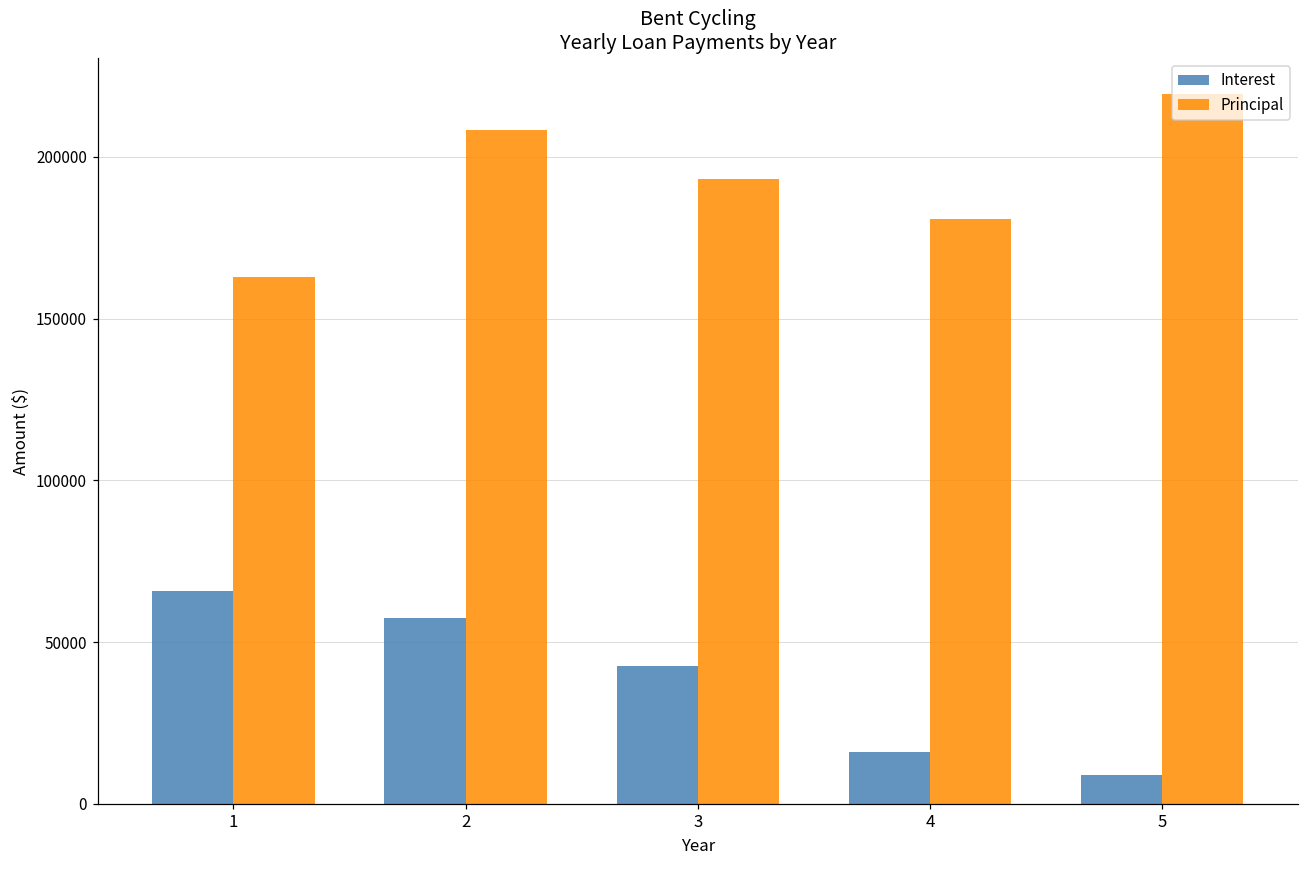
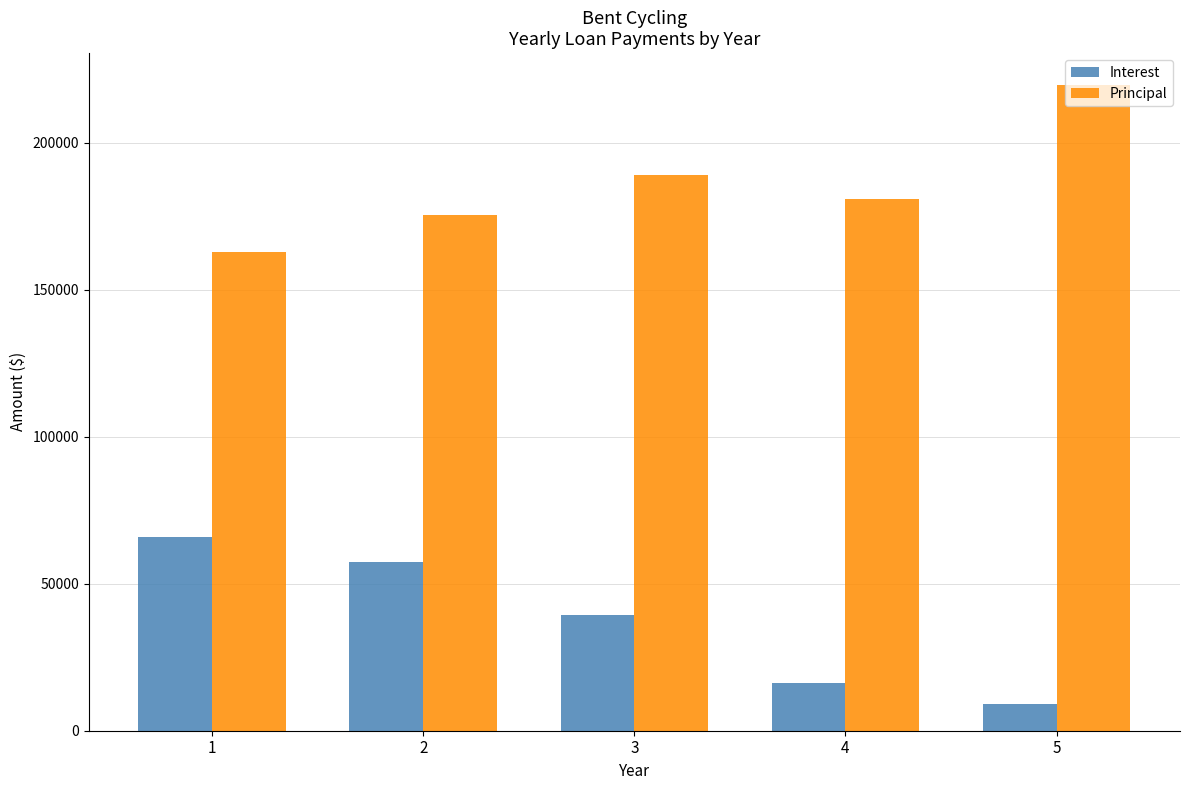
  {
    "Interest": {
      "1": 66000,
      "2": 57000,
-     "3": 43000,
+     "3": 39000,
      "4": 16000,
      "5": 9000
    },
    "Principal": {
      "1": 163000,
-     "2": 208000,
-     "3": 193000,
+     "2": 175000,
+     "3": 189000,
      "4": 181000
    }
  }
